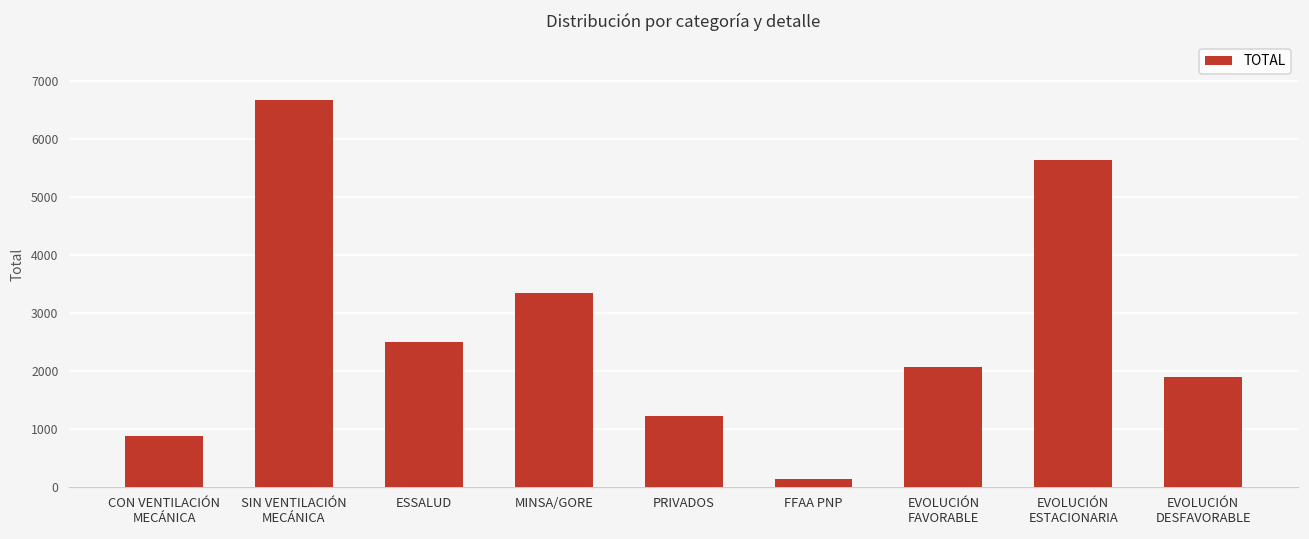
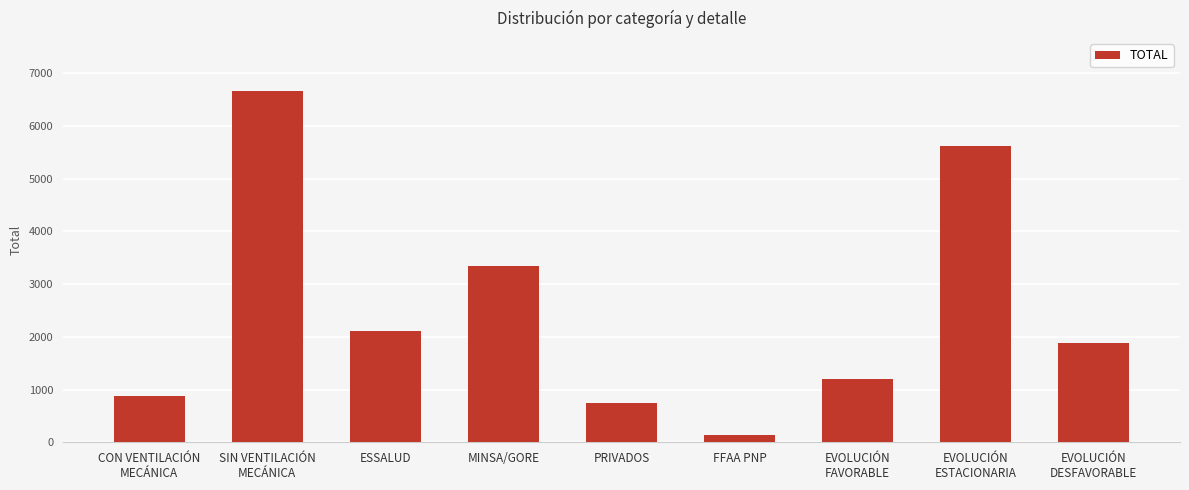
  {
    "CON VENTILACIÓN MECÁNICA": 900,
    "SIN VENTILACIÓN MECÁNICA": 6700,
-   "ESSALUD": 2500,
+   "ESSALUD": 2100,
    "MINSA/GORE": 3300,
-   "PRIVADOS": 1200,
+   "PRIVADOS": 700,
    "FFAA PNP": 100,
-   "EVOLUCIÓN FAVORABLE": 2100,
+   "EVOLUCIÓN FAVORABLE": 1200,
    "EVOLUCIÓN ESTACIONARIA": 5600,
    "EVOLUCIÓN DESFAVORABLE": 1900
  }
